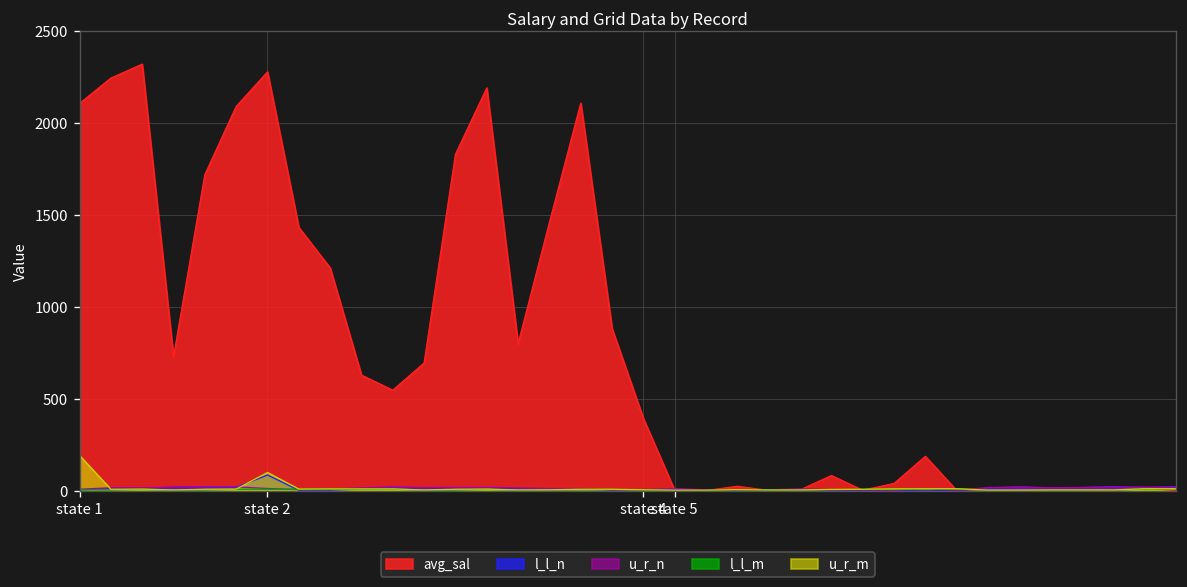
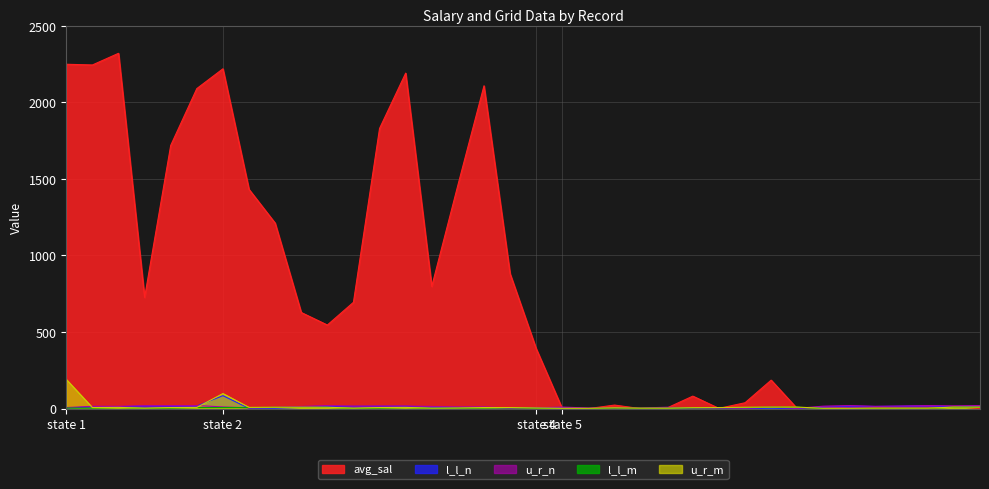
  {
    "avg_sal": {
-     "state 1": 2110,
-     "state 2": 2280
+     "state 1": 2250,
+     "state 2": 2220
    },
    "u_r_m": {
      "state 1": 190
    }
  }
